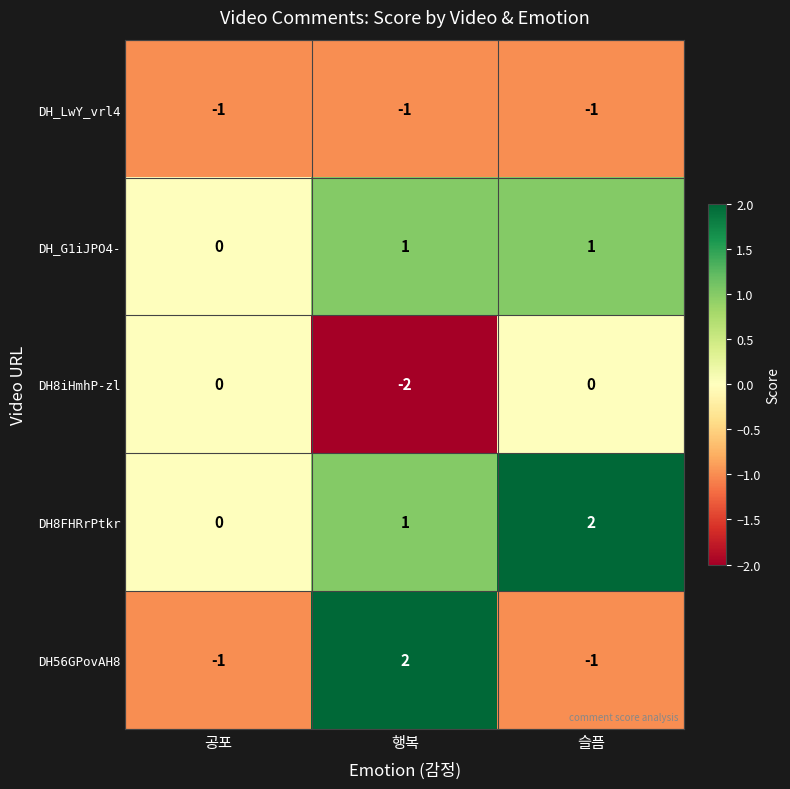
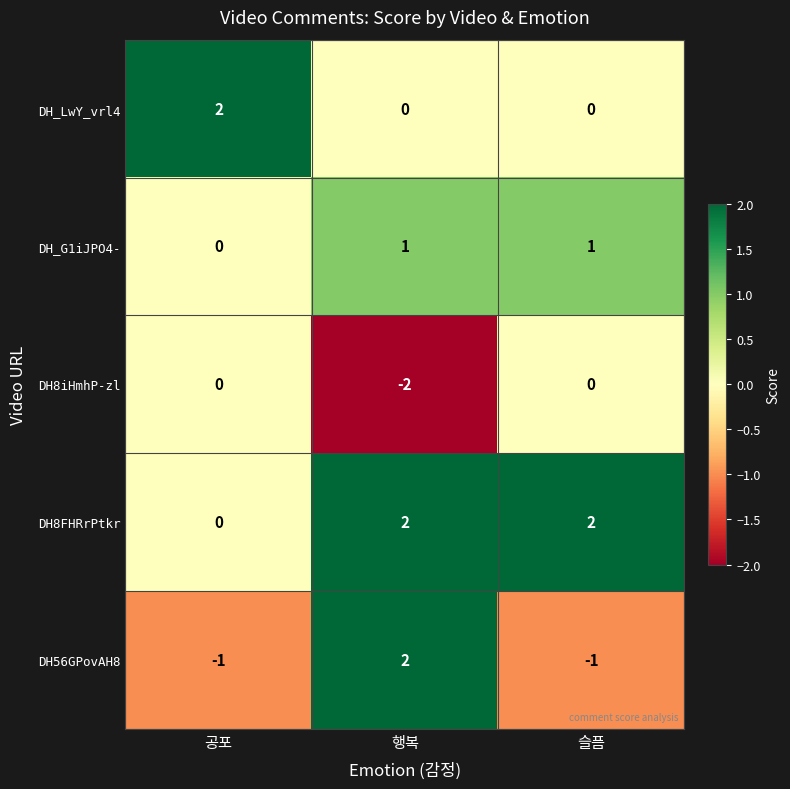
  {
    "DH_LwY_vrl4": {
-     "공포": -1,
-     "행복": -1,
-     "슬픔": -1
+     "공포": 2,
+     "행복": 0,
+     "슬픔": 0
    },
    "DH_G1iJPO4-": {
      "공포": 0,
      "행복": 1,
      "슬픔": 1
    },
    "DH8iHmhP-zl": {
      "공포": 0,
      "행복": -2,
      "슬픔": 0
    },
    "DH8FHRrPtkr": {
      "공포": 0,
-     "행복": 1,
+     "행복": 2,
      "슬픔": 2
    },
    "DH56GPovAH8": {
      "공포": -1,
      "행복": 2
    }
  }
